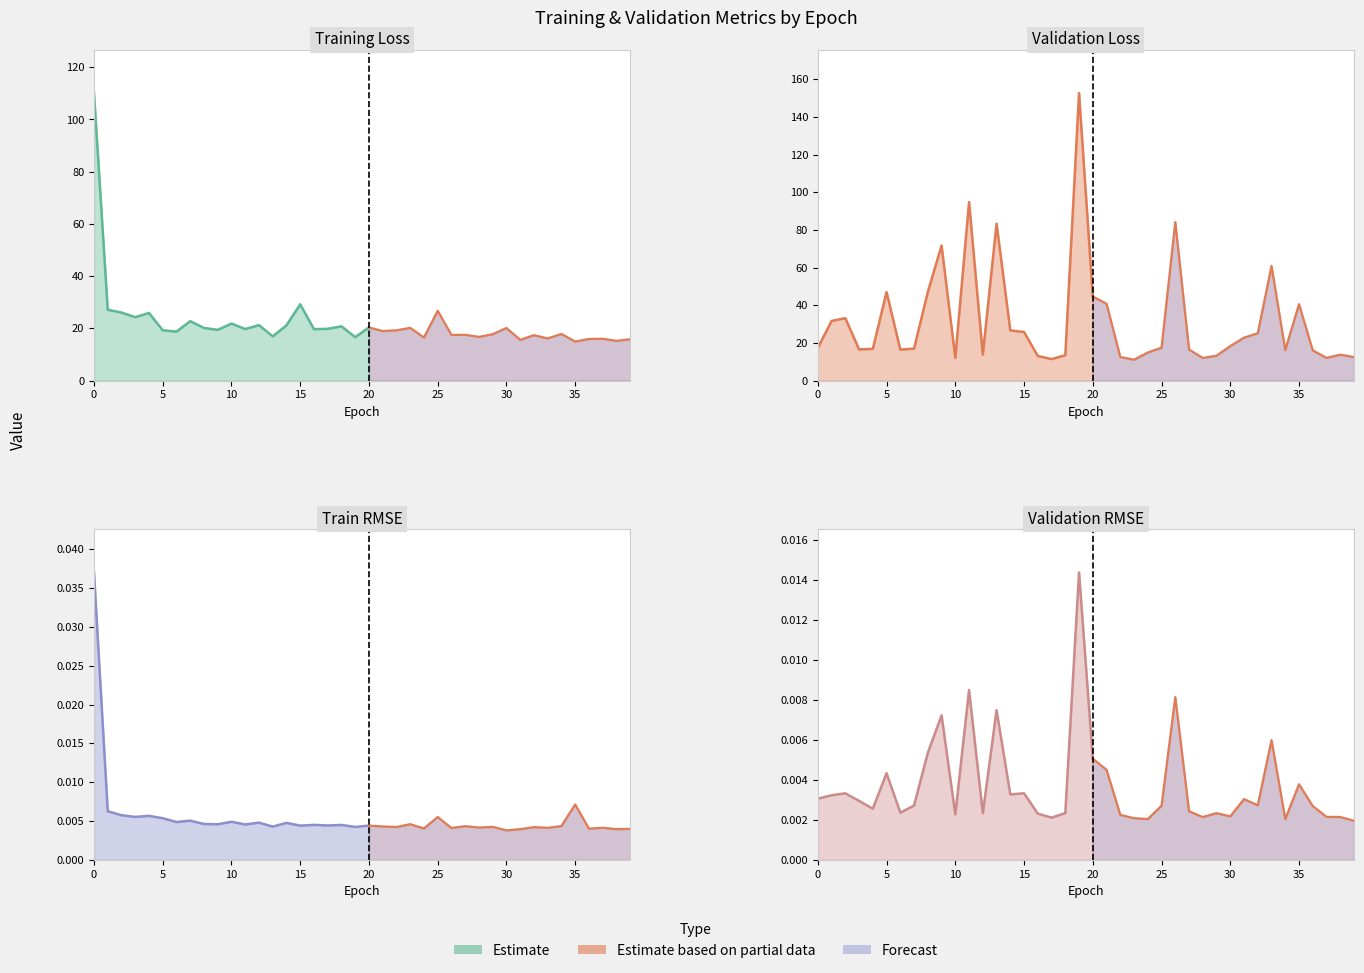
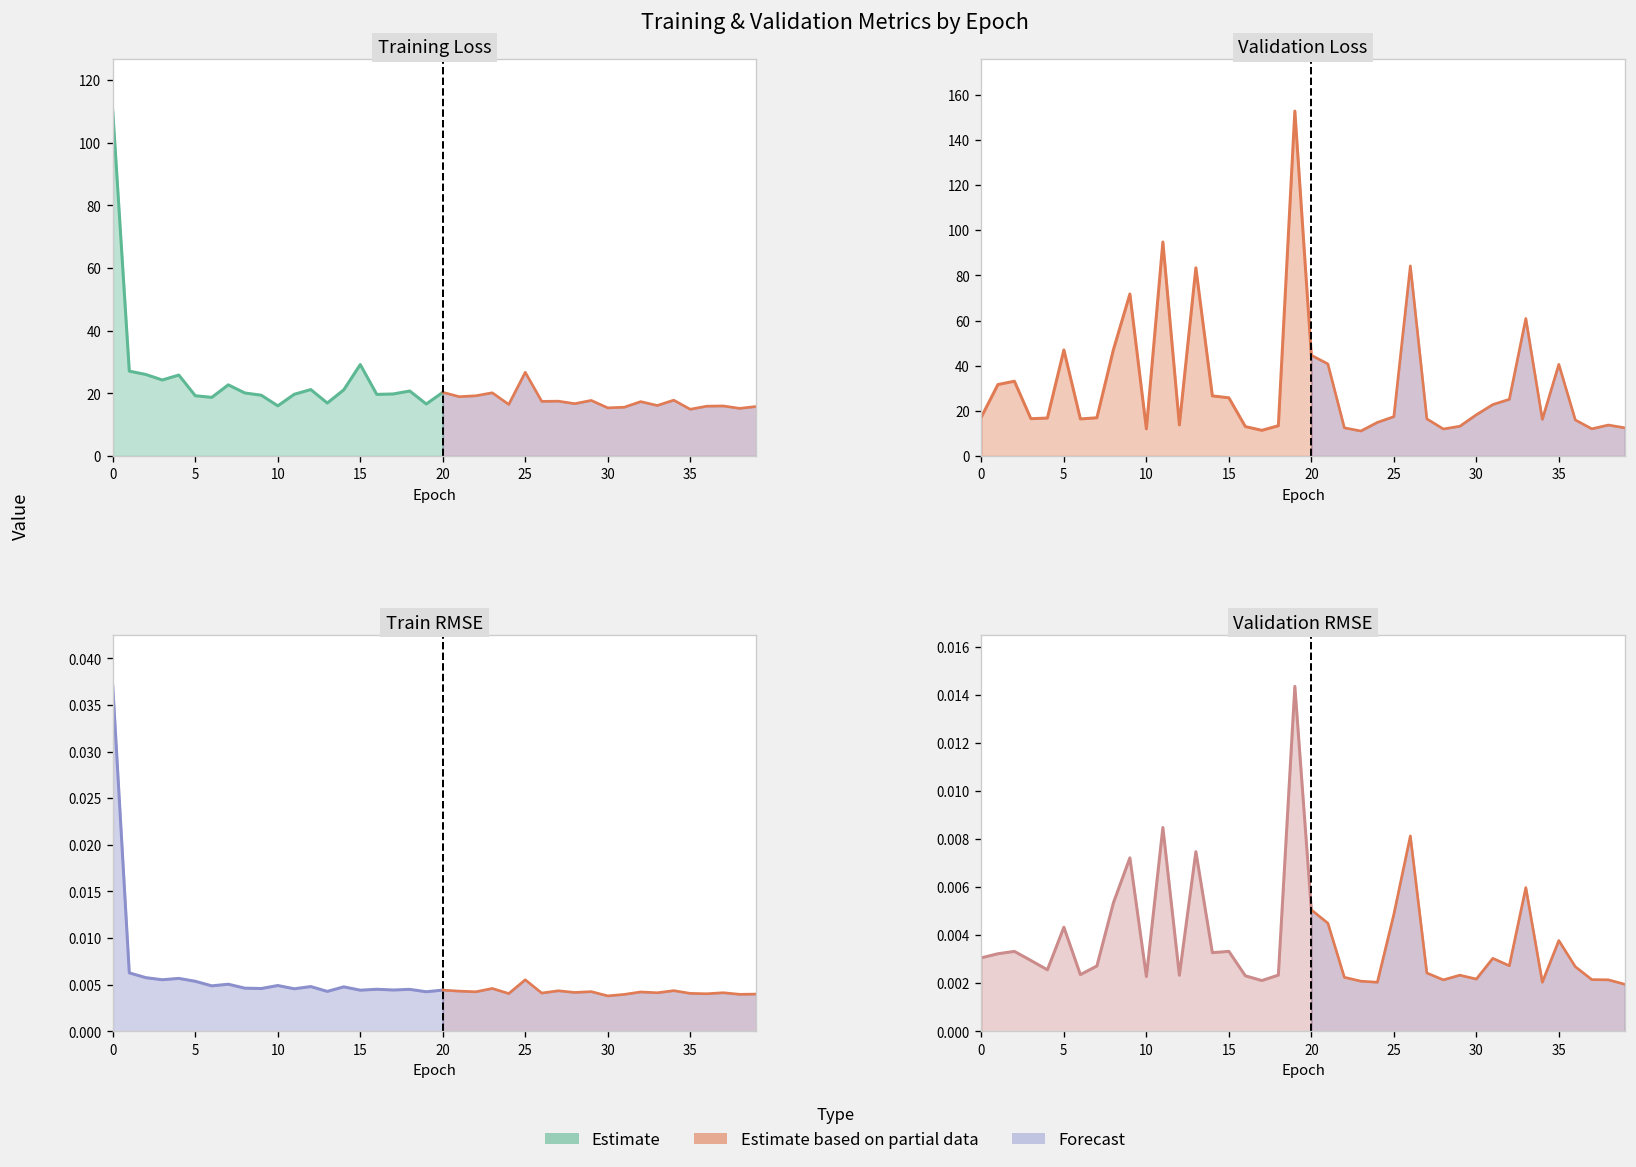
  {
    "Training Loss": {
      "Estimate": {
        "0": 110,
        "5": 19,
-       "10": 22,
+       "10": 16,
        "15": 29
      },
      "Estimate based on partial data": {
        "25": 27,
-       "30": 20,
+       "30": 15,
        "35": 15
      }
    },
    "Train RMSE": {
      "Estimate based on partial data": {
        "25": 0.006,
        "30": 0.004,
-       "35": 0.007
+       "35": 0.004
      }
    },
    "Validation RMSE": {
      "Estimate based on partial data": {
-       "25": 0.0027,
+       "25": 0.0049,
        "30": 0.0022,
        "35": 0.0038
      }
    }
  }
